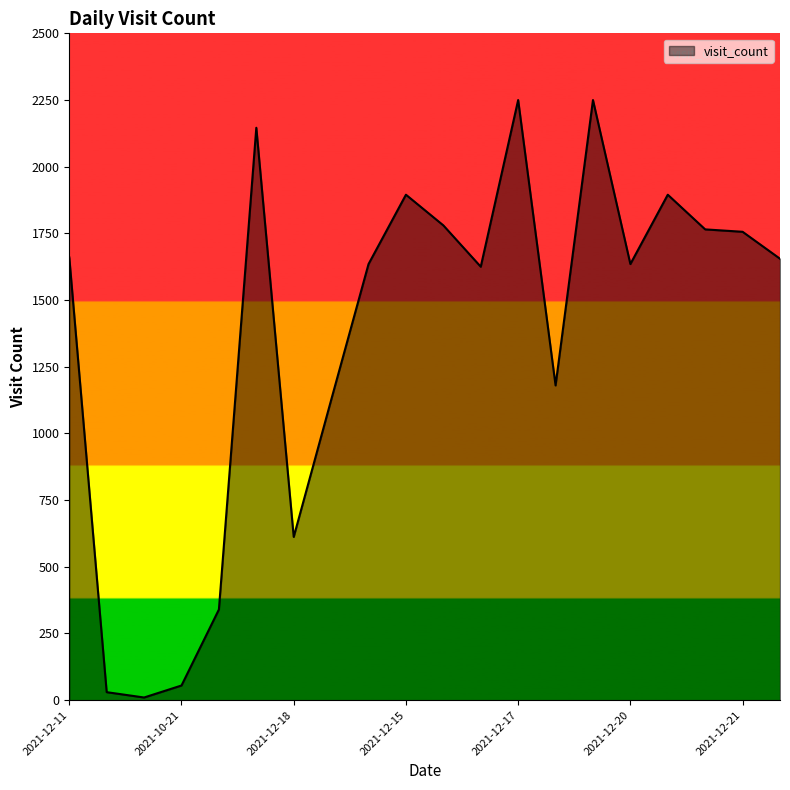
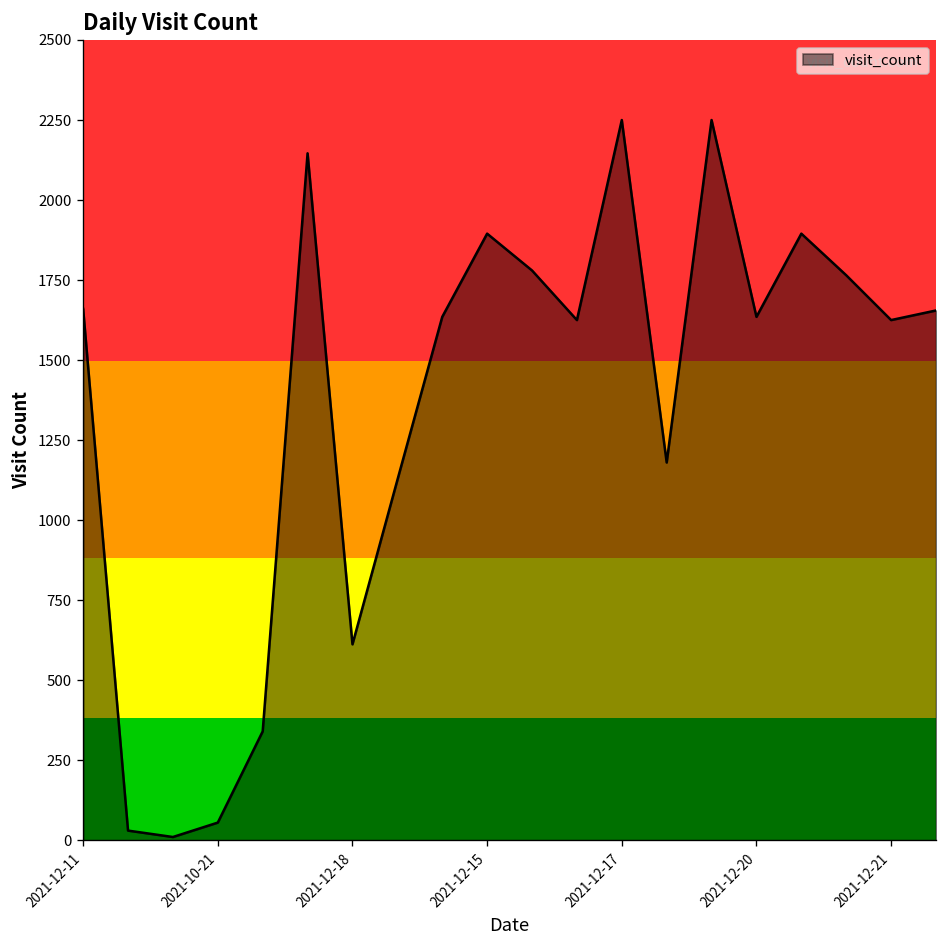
  {
    "2021-12-11": 1660,
    "2021-10-21": 60,
    "2021-12-18": 610,
    "2021-12-15": 1900,
    "2021-12-17": 2250,
    "2021-12-20": 1640,
-   "2021-12-21": 1760
+   "2021-12-21": 1630
  }
